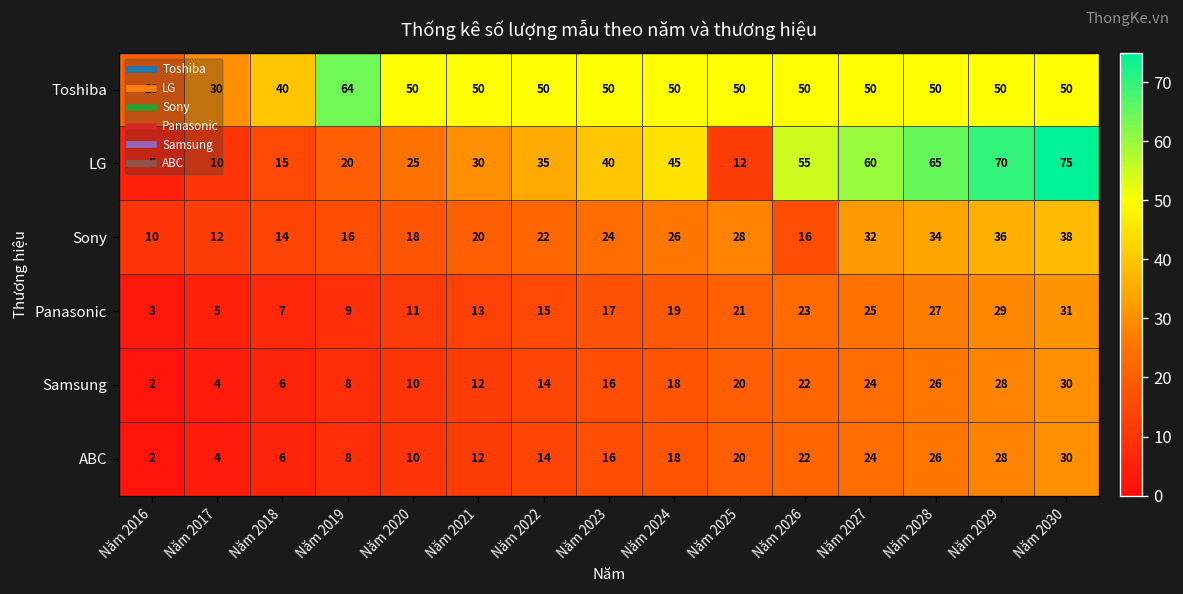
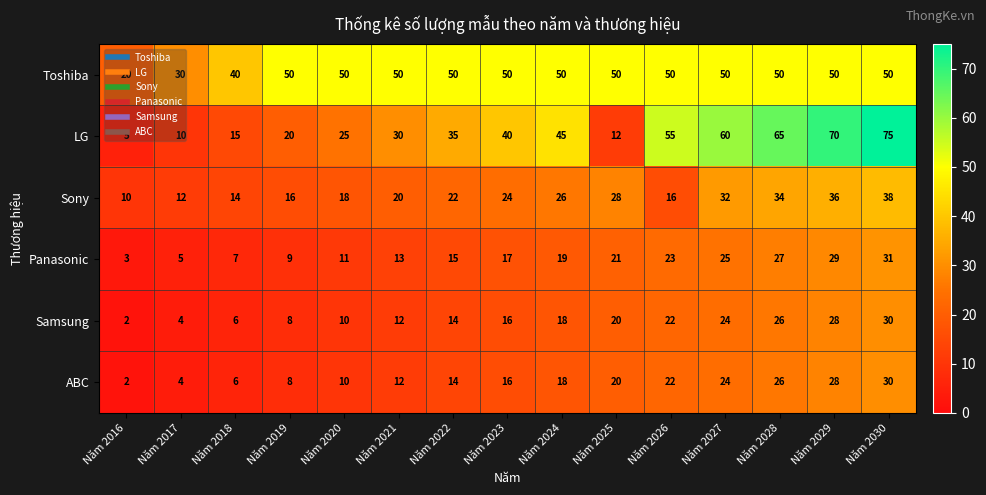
  {
    "Toshiba": {
      "Năm 2018": 40,
-     "Năm 2019": 64,
+     "Năm 2019": 50,
      "Năm 2020": 50,
      "Năm 2021": 50,
      "Năm 2022": 50,
      "Năm 2023": 50,
      "Năm 2024": 50,
      "Năm 2025": 50,
      "Năm 2026": 50,
      "Năm 2027": 50,
      "Năm 2028": 50,
      "Năm 2029": 50,
      "Năm 2030": 50
    },
    "LG": {
      "Năm 2018": 15,
      "Năm 2019": 20,
      "Năm 2020": 25,
      "Năm 2021": 30,
      "Năm 2022": 35,
      "Năm 2023": 40,
      "Năm 2024": 45,
      "Năm 2025": 12,
      "Năm 2026": 55,
      "Năm 2027": 60,
      "Năm 2028": 65,
      "Năm 2029": 70,
      "Năm 2030": 75
    },
    "Sony": {
      "Năm 2016": 10,
      "Năm 2017": 12,
      "Năm 2018": 14,
      "Năm 2019": 16,
      "Năm 2020": 18,
      "Năm 2021": 20,
      "Năm 2022": 22,
      "Năm 2023": 24,
      "Năm 2024": 26,
      "Năm 2025": 28,
      "Năm 2026": 16,
      "Năm 2027": 32,
      "Năm 2028": 34,
      "Năm 2029": 36,
      "Năm 2030": 38
    },
    "Panasonic": {
      "Năm 2016": 3,
      "Năm 2017": 5,
      "Năm 2018": 7,
      "Năm 2019": 9,
      "Năm 2020": 11,
      "Năm 2021": 13,
      "Năm 2022": 15,
      "Năm 2023": 17,
      "Năm 2024": 19,
      "Năm 2025": 21,
      "Năm 2026": 23,
      "Năm 2027": 25,
      "Năm 2028": 27,
      "Năm 2029": 29,
      "Năm 2030": 31
    },
    "Samsung": {
      "Năm 2016": 2,
      "Năm 2017": 4,
      "Năm 2018": 6,
      "Năm 2019": 8,
      "Năm 2020": 10,
      "Năm 2021": 12,
      "Năm 2022": 14,
      "Năm 2023": 16,
      "Năm 2024": 18,
      "Năm 2025": 20,
      "Năm 2026": 22,
      "Năm 2027": 24,
      "Năm 2028": 26,
      "Năm 2029": 28,
      "Năm 2030": 30
    },
    "ABC": {
      "Năm 2016": 2,
      "Năm 2017": 4,
      "Năm 2018": 6,
      "Năm 2019": 8,
      "Năm 2020": 10,
      "Năm 2021": 12,
      "Năm 2022": 14,
      "Năm 2023": 16,
      "Năm 2024": 18,
      "Năm 2025": 20,
      "Năm 2026": 22,
      "Năm 2027": 24,
      "Năm 2028": 26,
      "Năm 2029": 28,
      "Năm 2030": 30
    }
  }
